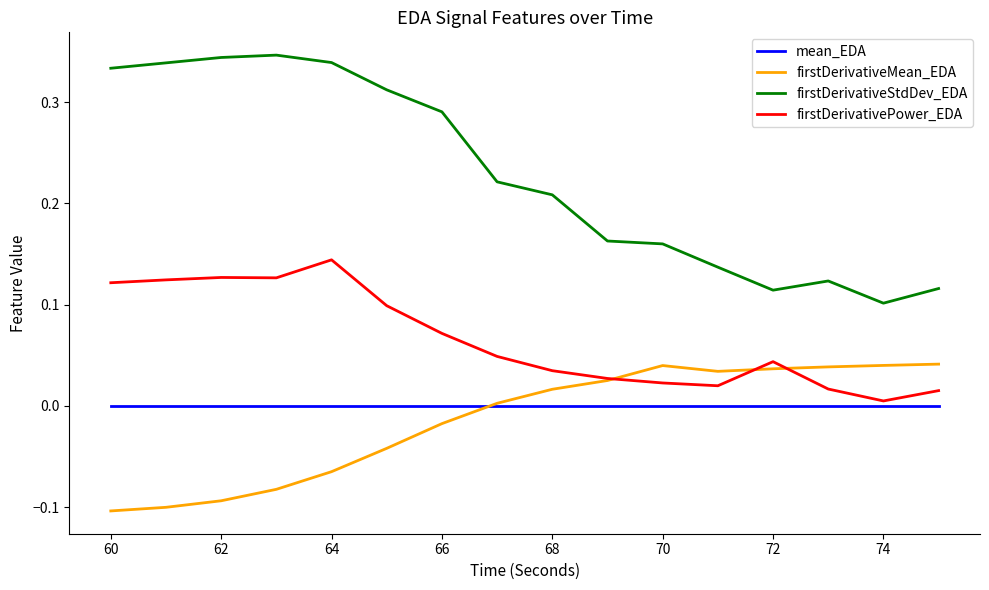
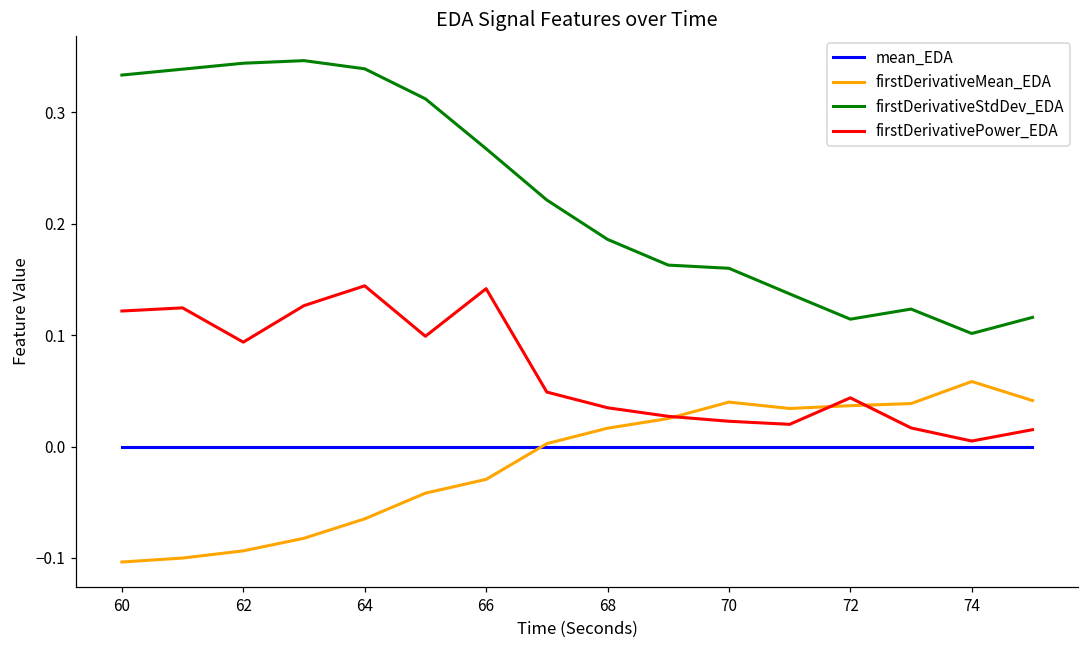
  {
    "mean_EDA": {
      "60": 0.000,
      "62": 0.000,
      "64": 0.000,
      "66": 0.000,
      "68": 0.000,
      "70": 0.000,
      "72": 0.000,
      "74": 0.000
    },
    "firstDerivativeMean_EDA": {
      "60": -0.104,
      "62": -0.094,
      "64": -0.065,
-     "66": -0.017,
+     "66": -0.029,
      "68": 0.016,
      "70": 0.040,
      "72": 0.037,
-     "74": 0.040
+     "74": 0.058
    },
    "firstDerivativeStdDev_EDA": {
      "60": 0.334,
      "62": 0.344,
      "64": 0.339,
-     "66": 0.290,
-     "68": 0.209,
+     "66": 0.267,
+     "68": 0.186,
      "70": 0.160,
      "72": 0.114,
      "74": 0.102
    },
    "firstDerivativePower_EDA": {
      "60": 0.122,
-     "62": 0.127,
+     "62": 0.094,
      "64": 0.144,
-     "66": 0.072,
+     "66": 0.142,
      "68": 0.035,
      "70": 0.023,
      "72": 0.044,
      "74": 0.005
    }
  }
